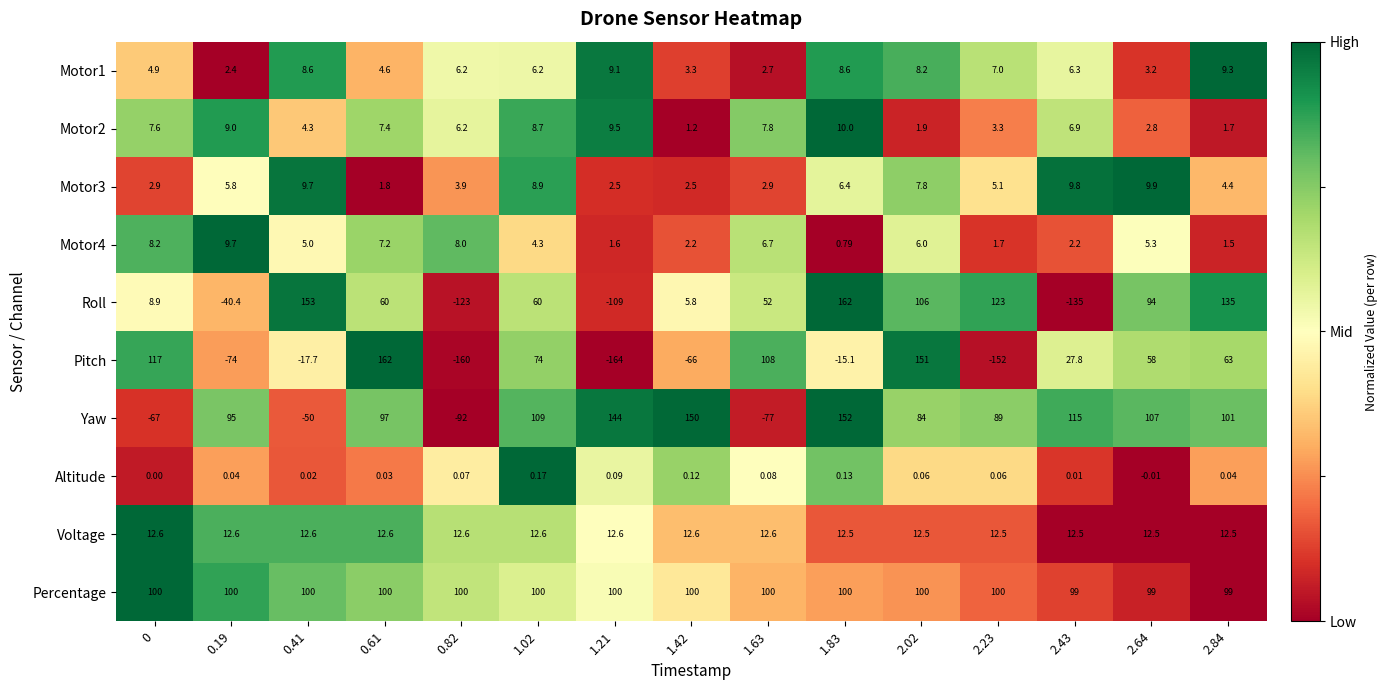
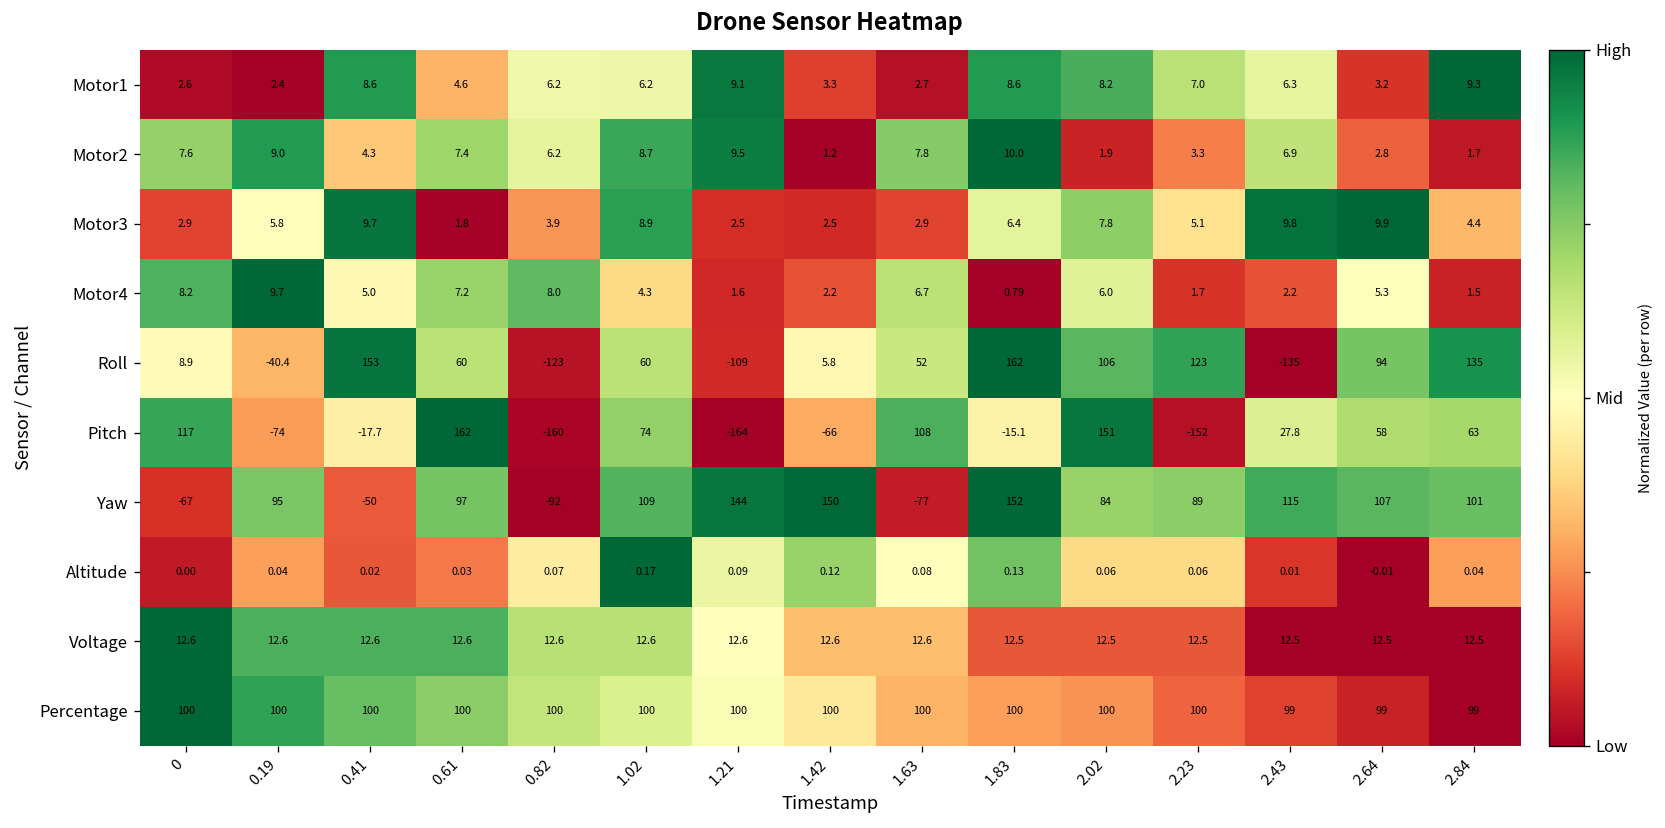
  {
    "Motor1": {
-     "0": 4.9,
+     "0": 2.6,
      "0.19": 2.4,
      "0.41": 8.6,
      "0.61": 4.6,
      "0.82": 6.2,
      "1.02": 6.2,
      "1.21": 9.1,
      "1.42": 3.3,
      "1.63": 2.7,
      "1.83": 8.6,
      "2.02": 8.2,
      "2.23": 7.0,
      "2.43": 6.3,
      "2.64": 3.2,
      "2.84": 9.3
    },
    "Motor2": {
      "0": 7.6,
      "0.19": 9.0,
      "0.41": 4.3,
      "0.61": 7.4,
      "0.82": 6.2,
      "1.02": 8.7,
      "1.21": 9.5,
      "1.42": 1.2,
      "1.63": 7.8,
      "1.83": 10.0,
      "2.02": 1.9,
      "2.23": 3.3,
      "2.43": 6.9,
      "2.64": 2.8,
      "2.84": 1.7
    },
    "Motor3": {
      "0": 2.9,
      "0.19": 5.8,
      "0.41": 9.7,
      "0.61": 1.8,
      "0.82": 3.9,
      "1.02": 8.9,
      "1.21": 2.5,
      "1.42": 2.5,
      "1.63": 2.9,
      "1.83": 6.4,
      "2.02": 7.8,
      "2.23": 5.1,
      "2.43": 9.8,
      "2.64": 9.9,
      "2.84": 4.4
    },
    "Motor4": {
      "0": 8.2,
      "0.19": 9.7,
      "0.41": 5.0,
      "0.61": 7.2,
      "0.82": 8.0,
      "1.02": 4.3,
      "1.21": 1.6,
      "1.42": 2.2,
      "1.63": 6.7,
      "1.83": 0.79,
      "2.02": 6.0,
      "2.23": 1.7,
      "2.43": 2.2,
      "2.64": 5.3,
      "2.84": 1.5
    },
    "Roll": {
      "0": 8.9,
      "0.19": -40.4,
      "0.41": 153,
      "0.61": 60,
      "0.82": -123,
      "1.02": 60,
      "1.21": -109,
      "1.42": 5.8,
      "1.63": 52,
      "1.83": 162,
      "2.02": 106,
      "2.23": 123,
      "2.43": -135,
      "2.64": 94,
      "2.84": 135
    },
    "Pitch": {
      "0": 117,
      "0.19": -74,
      "0.41": -17.7,
      "0.61": 162,
      "0.82": -160,
      "1.02": 74,
      "1.21": -164,
      "1.42": -66,
      "1.63": 108,
      "1.83": -15.1,
      "2.02": 151,
      "2.23": -152,
      "2.43": 27.8,
      "2.64": 58,
      "2.84": 63
    },
    "Yaw": {
      "0": -67,
      "0.19": 95,
      "0.41": -50,
      "0.61": 97,
      "0.82": -92,
      "1.02": 109,
      "1.21": 144,
      "1.42": 150,
      "1.63": -77,
      "1.83": 152,
      "2.02": 84,
      "2.23": 89,
      "2.43": 115,
      "2.64": 107,
      "2.84": 101
    },
    "Altitude": {
      "0": 0.00,
      "0.19": 0.04,
      "0.41": 0.02,
      "0.61": 0.03,
      "0.82": 0.07,
      "1.02": 0.17,
      "1.21": 0.09,
      "1.42": 0.12,
      "1.63": 0.08,
      "1.83": 0.13,
      "2.02": 0.06,
      "2.23": 0.06,
      "2.43": 0.01,
      "2.64": -0.01,
      "2.84": 0.04
    },
    "Voltage": {
      "0": 12.6,
      "0.19": 12.6,
      "0.41": 12.6,
      "0.61": 12.6,
      "0.82": 12.6,
      "1.02": 12.6,
      "1.21": 12.6,
      "1.42": 12.6,
      "1.63": 12.6,
      "1.83": 12.5,
      "2.02": 12.5,
      "2.23": 12.5,
      "2.43": 12.5,
      "2.64": 12.5,
      "2.84": 12.5
    },
    "Percentage": {
      "0": 100,
      "0.19": 100,
      "0.41": 100,
      "0.61": 100,
      "0.82": 100,
      "1.02": 100,
      "1.21": 100,
      "1.42": 100,
      "1.63": 100,
      "1.83": 100,
      "2.02": 100,
      "2.23": 100,
      "2.43": 99,
      "2.64": 99,
      "2.84": 99
    }
  }
